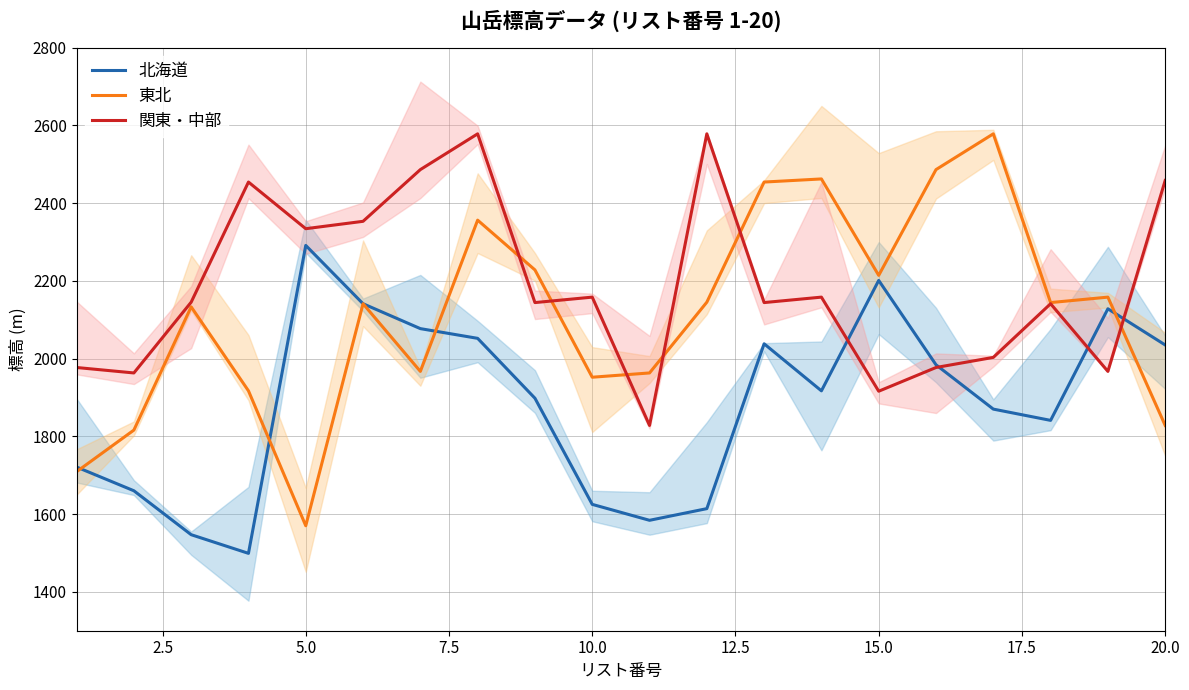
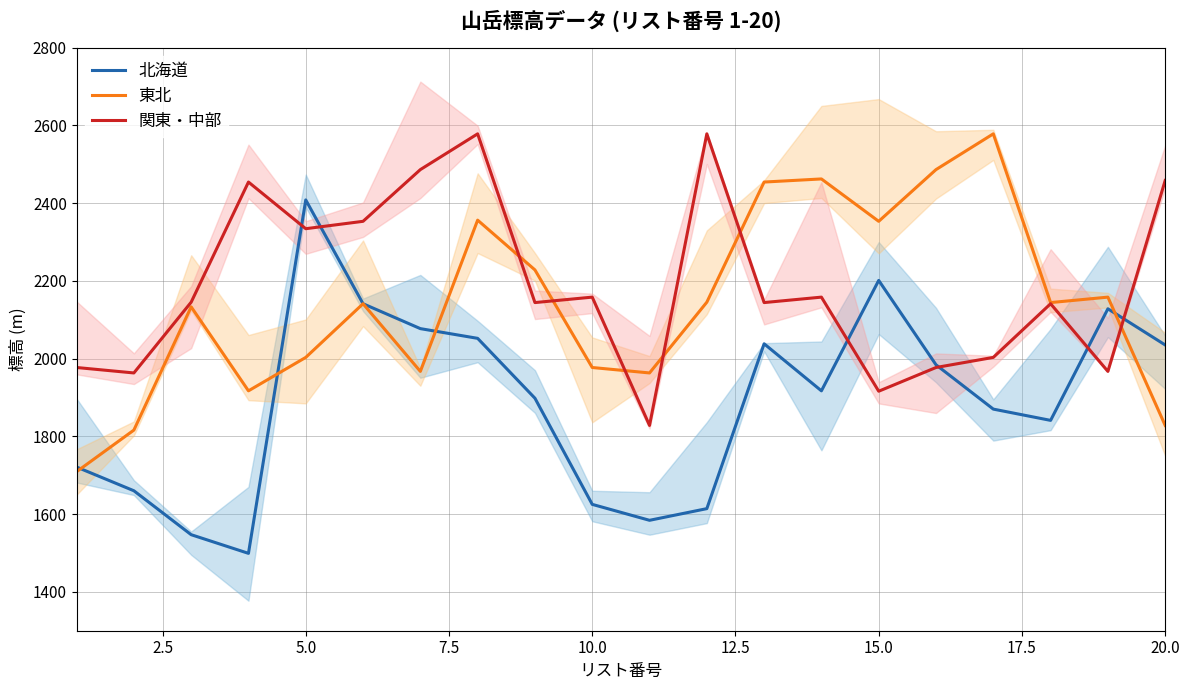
  {
    "北海道": {
-     "5.0": 2290,
+     "5.0": 2410,
      "10.0": 1630,
      "15.0": 2200,
      "20.0": 2040
    },
    "東北": {
-     "5.0": 1570,
-     "10.0": 1950,
-     "15.0": 2210,
+     "5.0": 2000,
+     "10.0": 1980,
+     "15.0": 2350,
      "20.0": 1830
    },
    "関東・中部": {
      "5.0": 2330,
      "10.0": 2160,
      "15.0": 1920,
      "20.0": 2460
    }
  }
